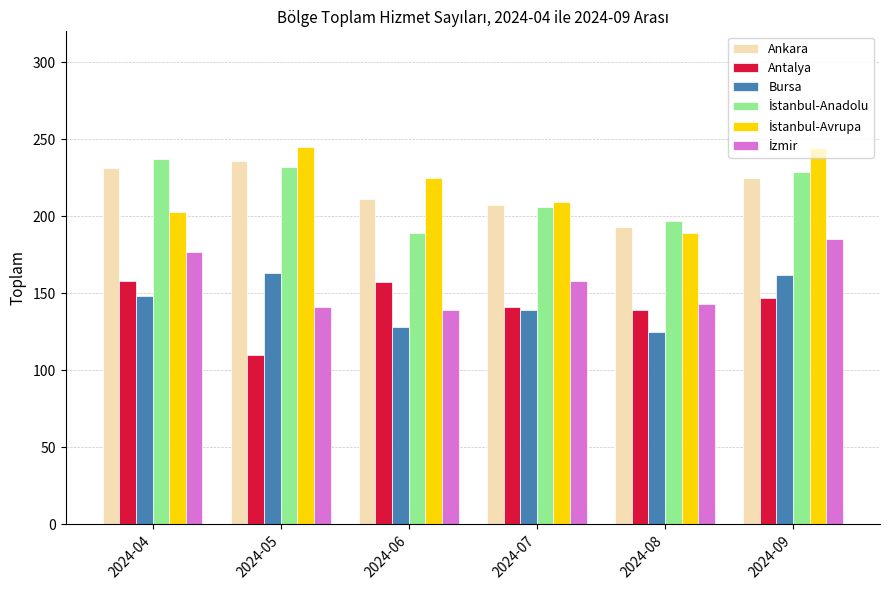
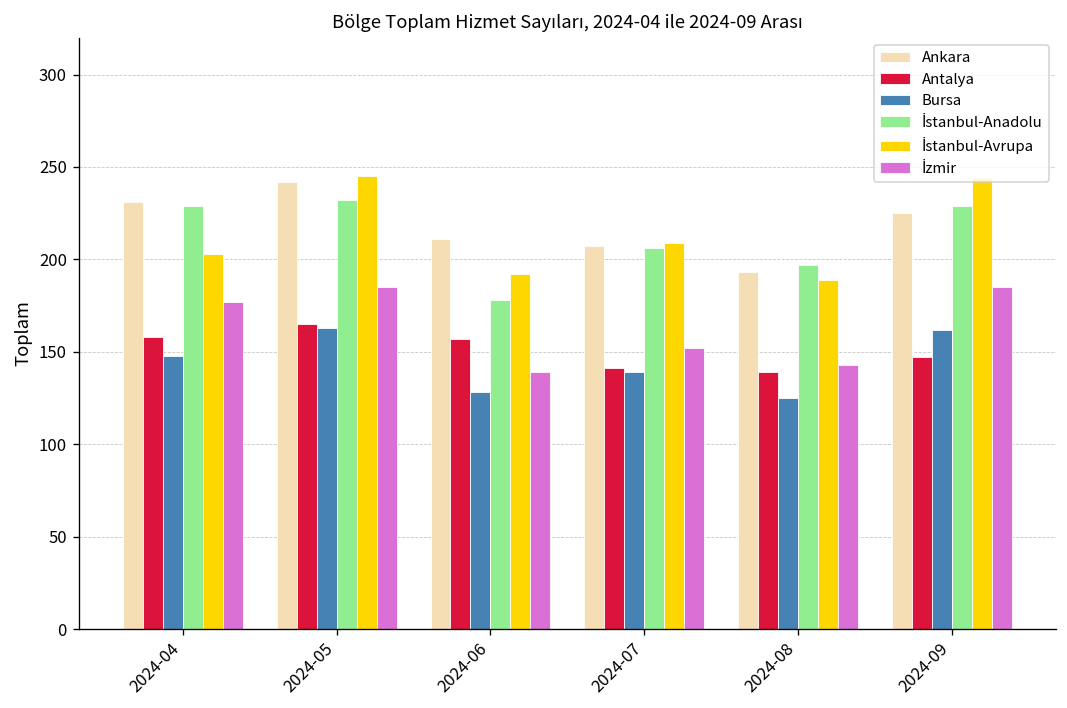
  {
    "Ankara": {
      "2024-04": 231,
-     "2024-05": 236,
+     "2024-05": 242,
      "2024-06": 211,
      "2024-07": 207,
      "2024-08": 193,
      "2024-09": 225
    },
    "Antalya": {
      "2024-04": 158,
-     "2024-05": 110,
+     "2024-05": 165,
      "2024-06": 157,
      "2024-07": 141,
      "2024-08": 139,
      "2024-09": 147
    },
    "Bursa": {
      "2024-04": 148,
      "2024-05": 163,
      "2024-06": 128,
      "2024-07": 139,
      "2024-08": 125,
      "2024-09": 162
    },
    "İstanbul-Anadolu": {
-     "2024-04": 237,
+     "2024-04": 229,
      "2024-05": 232,
-     "2024-06": 189,
+     "2024-06": 178,
      "2024-07": 206,
      "2024-08": 197,
      "2024-09": 229
    },
    "İstanbul-Avrupa": {
      "2024-04": 203,
      "2024-05": 245,
-     "2024-06": 225,
+     "2024-06": 192,
      "2024-07": 209,
      "2024-08": 189
    },
    "İzmir": {
      "2024-04": 177,
-     "2024-05": 141,
+     "2024-05": 185,
      "2024-06": 139,
-     "2024-07": 158,
+     "2024-07": 152,
      "2024-08": 143,
      "2024-09": 185
    }
  }
